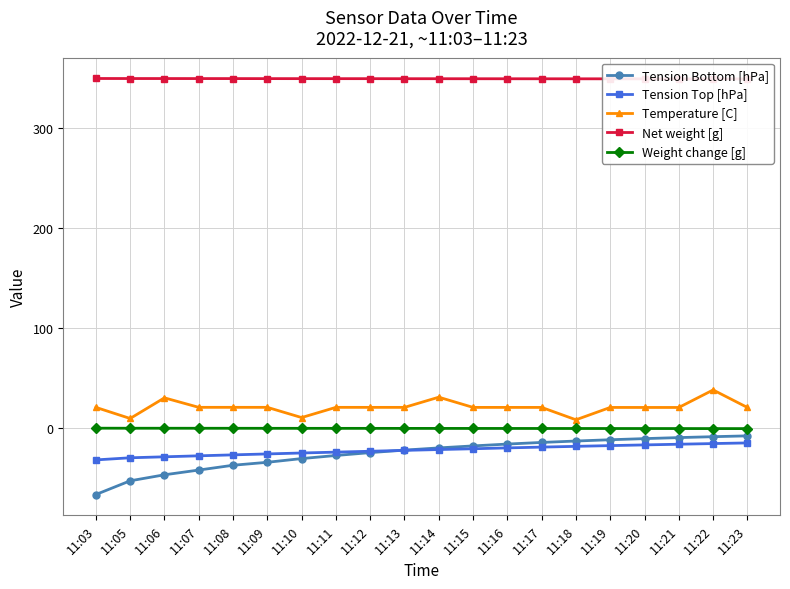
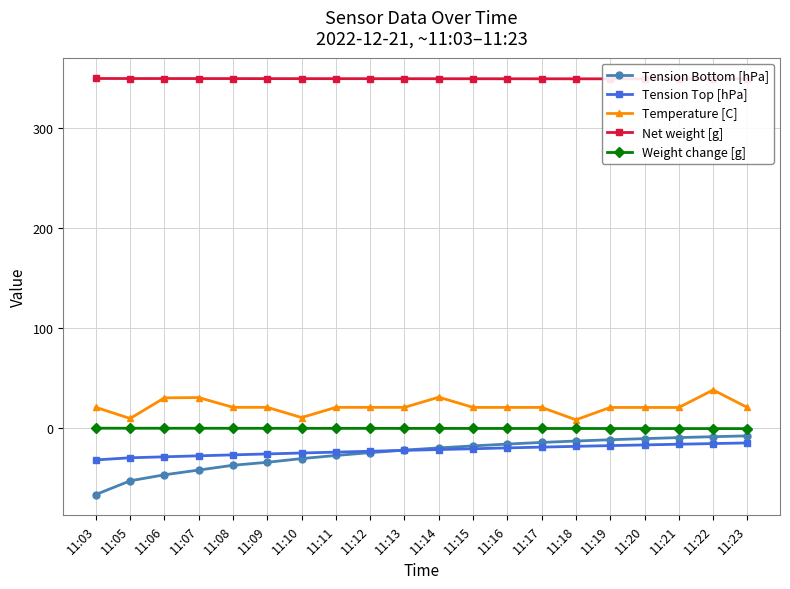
  {
    "Temperature [C]": {
      "11:03": 21,
      "11:05": 10,
      "11:06": 30,
-     "11:07": 21,
+     "11:07": 31,
      "11:08": 21,
      "11:09": 21,
      "11:10": 11,
      "11:11": 21,
      "11:12": 21,
      "11:13": 21,
      "11:14": 31,
      "11:15": 21,
      "11:16": 21,
      "11:17": 21,
      "11:18": 8,
      "11:19": 21,
      "11:20": 21,
      "11:21": 21,
      "11:22": 38,
      "11:23": 21
    },
    "Net weight [g]": {
      "11:03": 349,
      "11:05": 349,
      "11:06": 349,
      "11:07": 349,
      "11:08": 349,
      "11:09": 349,
      "11:10": 349,
      "11:11": 349,
      "11:12": 349,
      "11:13": 349,
      "11:14": 349,
      "11:15": 349,
      "11:16": 349,
      "11:17": 349,
      "11:18": 349
    },
    "Weight change [g]": {
      "11:03": 0,
      "11:05": 0,
      "11:06": 0,
      "11:07": 0,
      "11:08": 0,
      "11:09": 0,
      "11:10": 0,
      "11:11": 0,
      "11:12": 0,
      "11:13": 0,
      "11:14": 0,
      "11:15": 0,
      "11:16": 0,
      "11:17": 0,
      "11:18": 0,
      "11:19": 0,
      "11:20": 0,
      "11:21": 0,
      "11:22": 0,
      "11:23": 0
    }
  }
